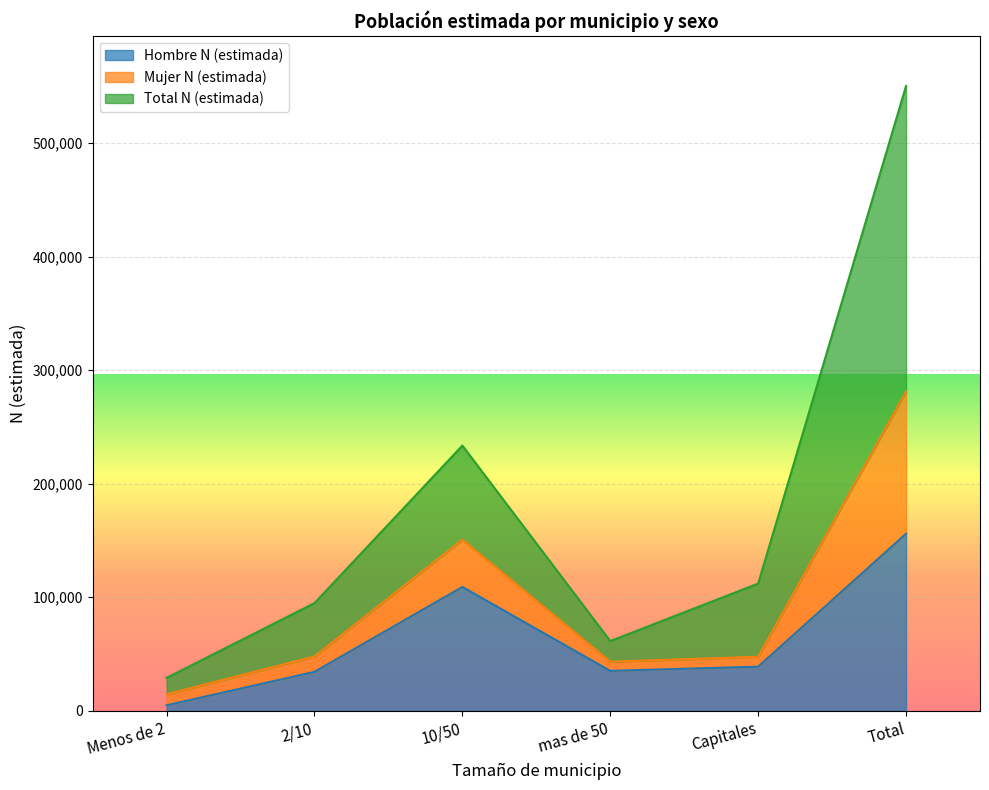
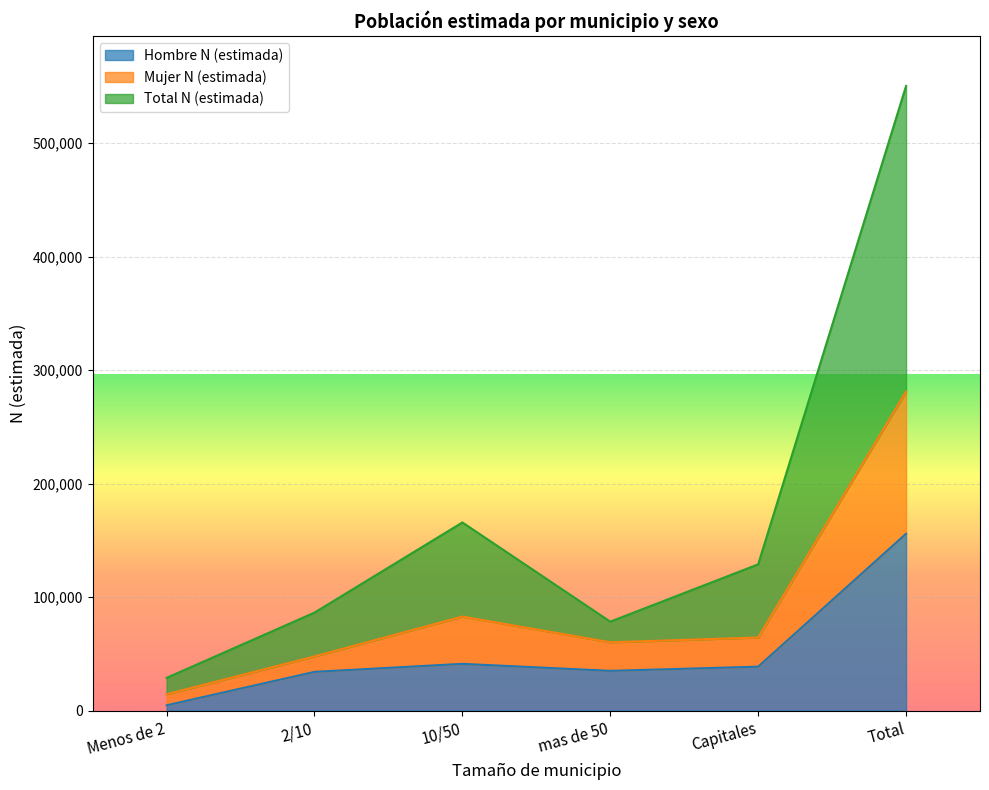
  {
    "Hombre N (estimada)": {
      "Menos de 2": "5,000",
      "2/10": "34,000",
-     "10/50": "109,000",
+     "10/50": "41,000",
      "mas de 50": "35,000",
      "Capitales": "39,000",
      "Total": "156,000"
    },
    "Mujer N (estimada)": {
      "Menos de 2": "10,000",
      "2/10": "14,000",
      "10/50": "42,000",
-     "mas de 50": "8,000",
-     "Capitales": "9,000",
+     "mas de 50": "25,000",
+     "Capitales": "26,000",
      "Total": "125,000"
    },
    "Total N (estimada)": {
      "Menos de 2": "14,000",
-     "2/10": "47,000",
+     "2/10": "39,000",
      "10/50": "83,000",
      "mas de 50": "18,000",
      "Capitales": "64,000",
      "Total": "269,000"
    }
  }
